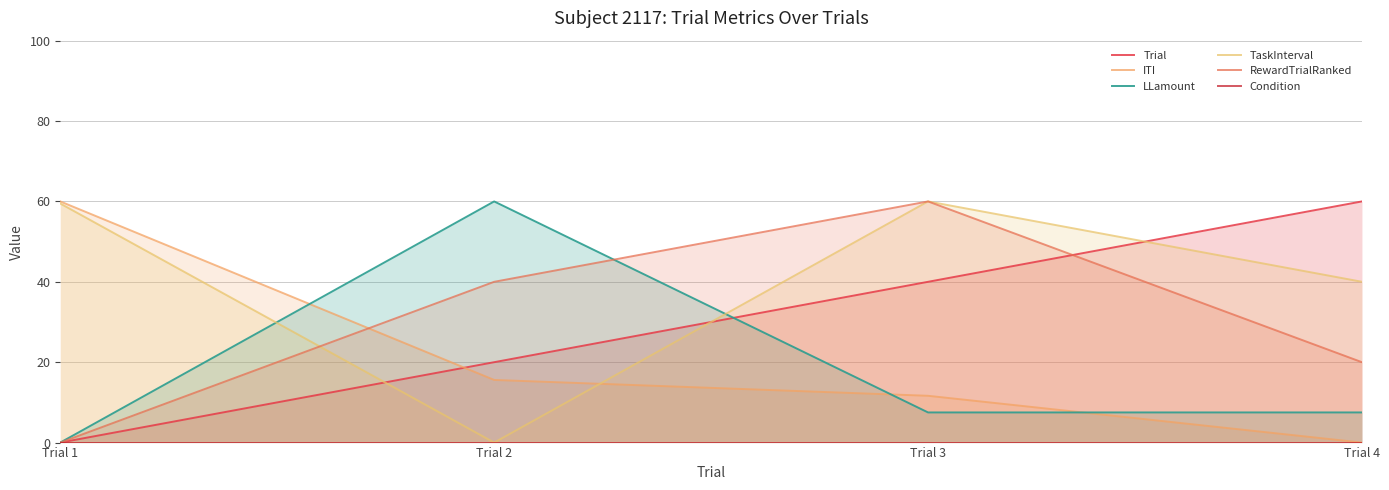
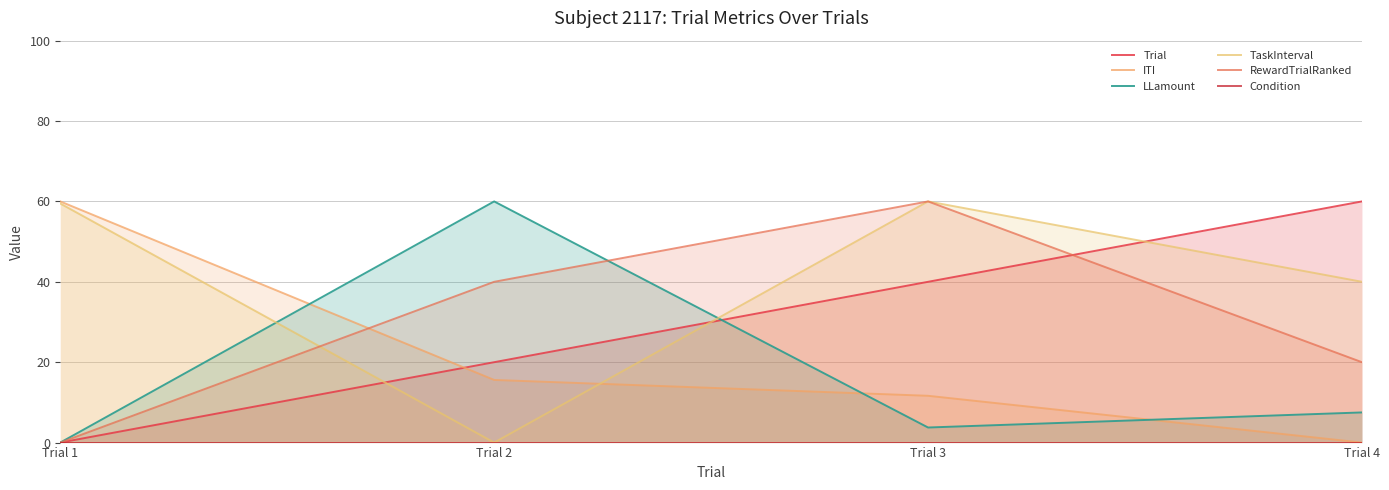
  {
    "LLamount": {
      "Trial 2": 60,
-     "Trial 3": 8,
+     "Trial 3": 4,
      "Trial 4": 8
    }
  }
